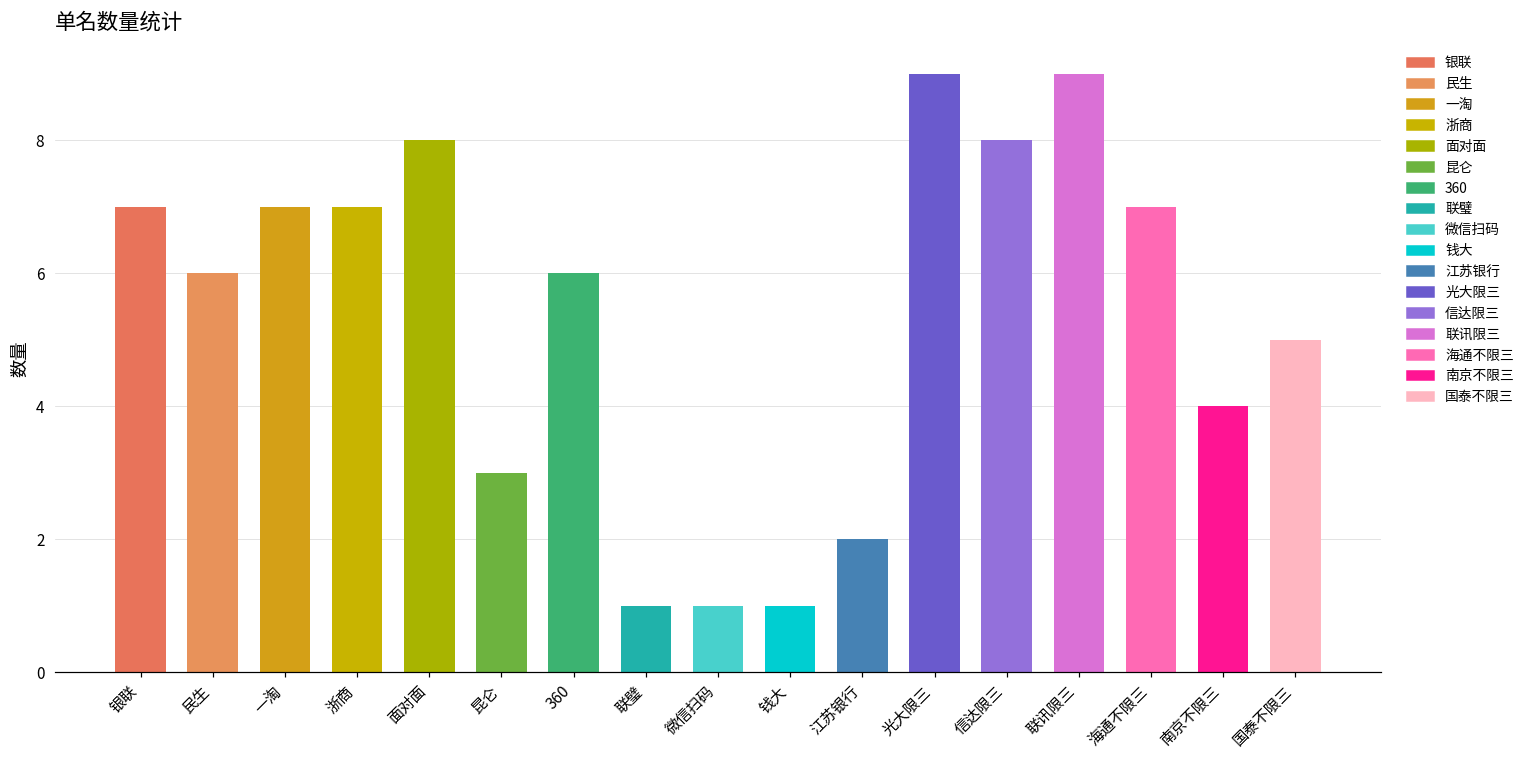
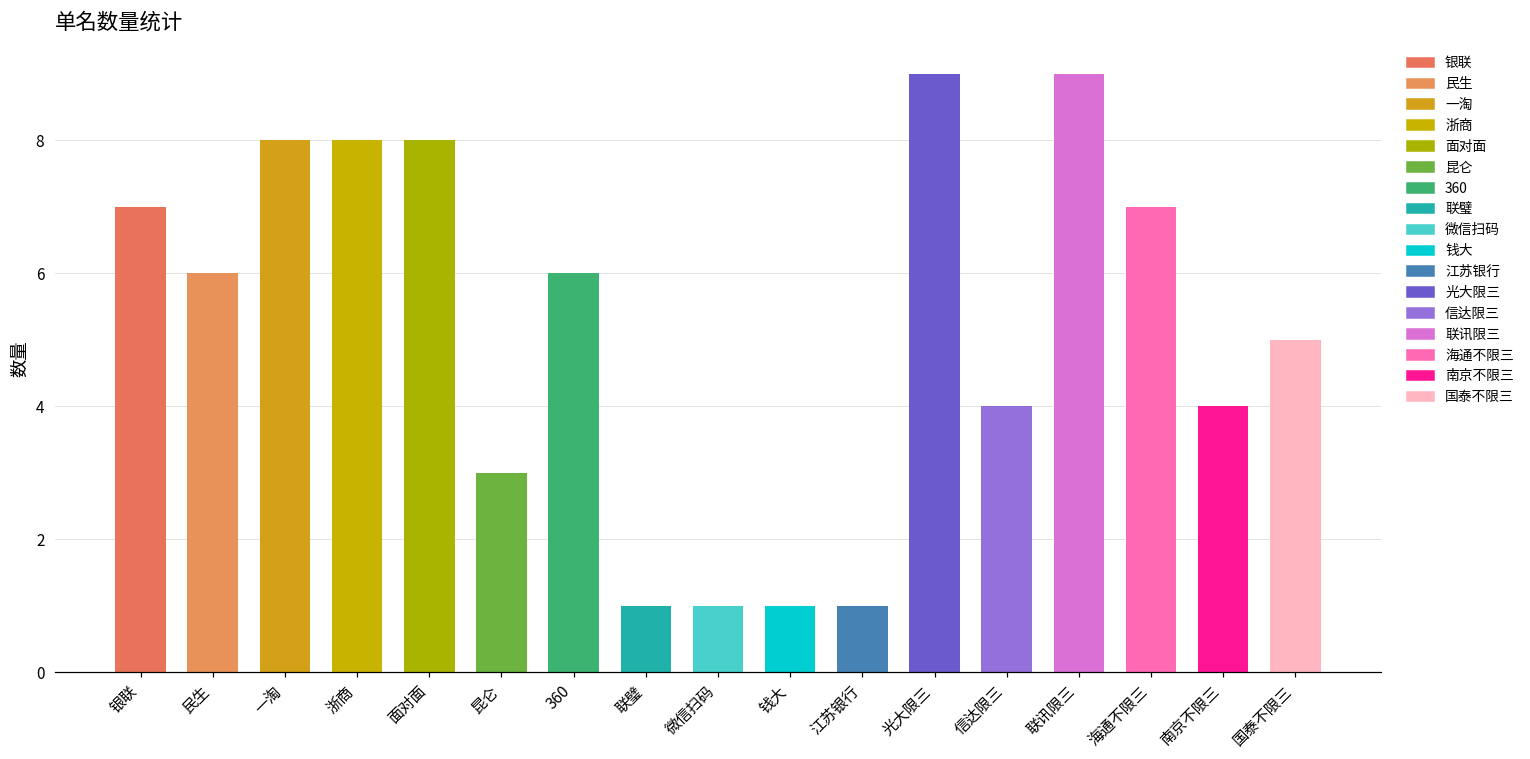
  {
    "银联": 7,
    "民生": 6,
-   "一淘": 7,
-   "浙商": 7,
+   "一淘": 8,
+   "浙商": 8,
    "面对面": 8,
    "昆仑": 3,
    "360": 6,
    "联璧": 1,
    "微信扫码": 1,
    "钱大": 1,
-   "江苏银行": 2,
+   "江苏银行": 1,
    "光大限三": 9,
-   "信达限三": 8,
+   "信达限三": 4,
    "联讯限三": 9,
    "海通不限三": 7,
    "南京不限三": 4,
    "国泰不限三": 5
  }
